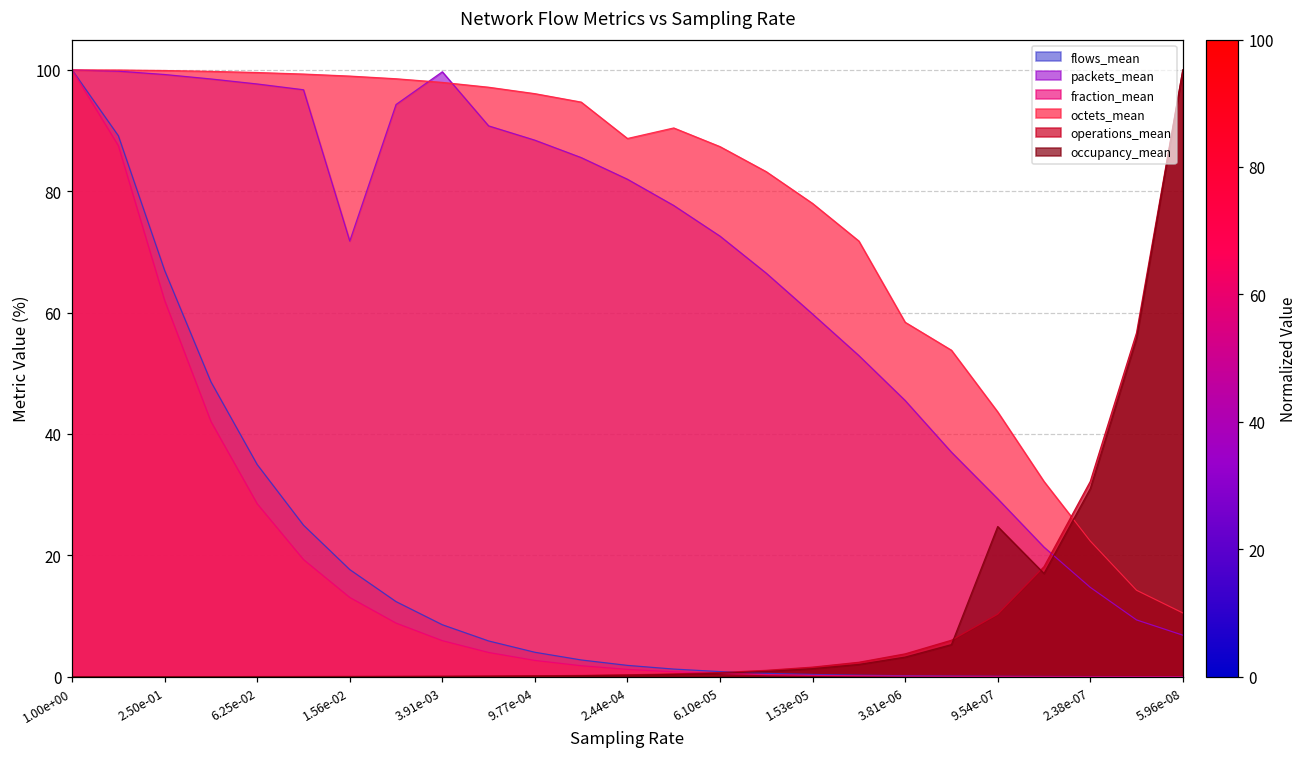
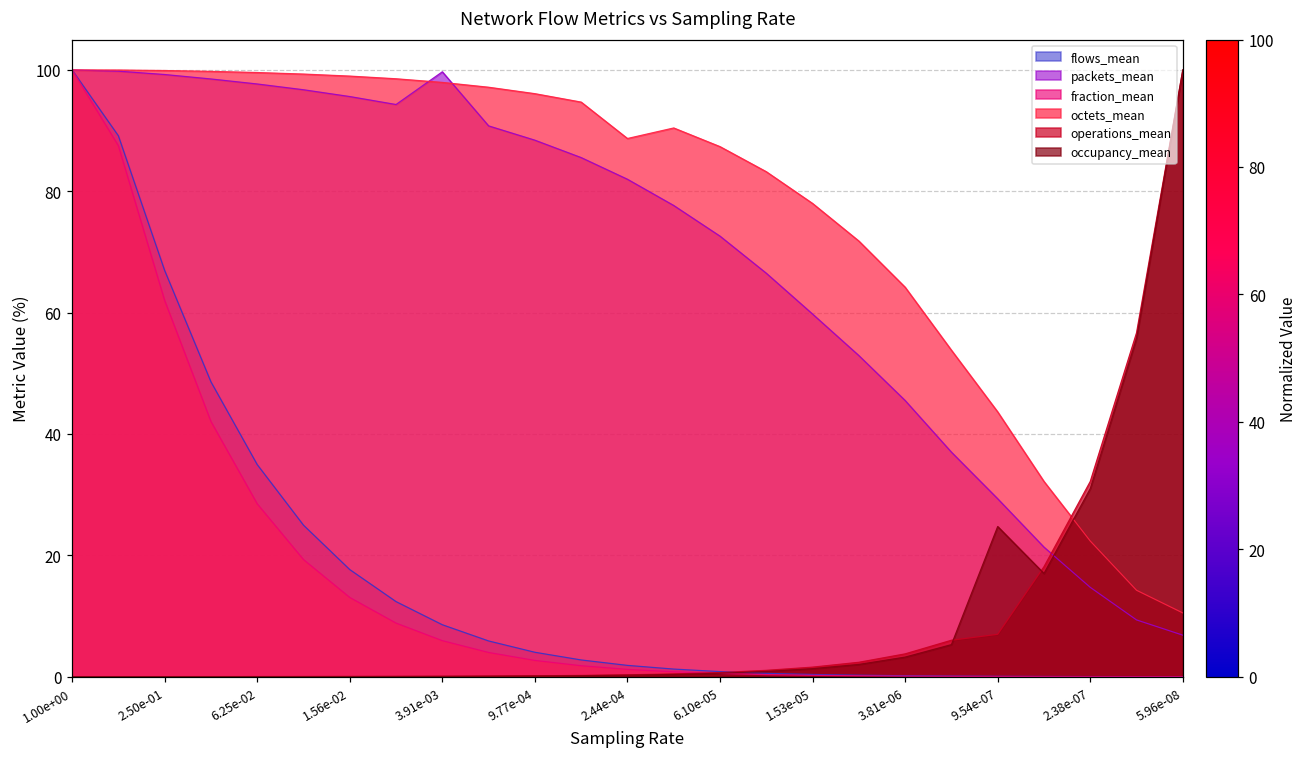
  {
    "flows_mean": {
      "2.50e-01": 67,
      "6.25e-02": 35,
      "1.56e-02": 18,
      "3.91e-03": 9,
      "9.77e-04": 4,
      "2.44e-04": 2
    },
    "packets_mean": {
      "2.50e-01": 99,
      "6.25e-02": 98,
-     "1.56e-02": 72,
+     "1.56e-02": 96,
      "3.91e-03": 100,
      "9.77e-04": 88,
      "2.44e-04": 82,
      "6.10e-05": 73,
      "1.53e-05": 60,
      "3.81e-06": 46,
      "9.54e-07": 29,
      "2.38e-07": 15,
      "5.96e-08": 7
    },
    "fraction_mean": {
      "2.50e-01": 62,
      "6.25e-02": 28,
      "1.56e-02": 13,
      "3.91e-03": 6,
      "9.77e-04": 3,
      "2.44e-04": 1
    },
    "octets_mean": {
      "2.50e-01": 100,
      "6.25e-02": 100,
      "1.56e-02": 99,
      "3.91e-03": 98,
      "9.77e-04": 96,
      "2.44e-04": 89,
      "6.10e-05": 87,
      "1.53e-05": 78,
-     "3.81e-06": 58,
+     "3.81e-06": 64,
      "9.54e-07": 44,
      "2.38e-07": 22,
      "5.96e-08": 11
    },
    "operations_mean": {
      "3.81e-06": 4,
-     "9.54e-07": 10,
+     "9.54e-07": 7,
      "2.38e-07": 32
    },
    "occupancy_mean": {
      "3.81e-06": 3,
      "9.54e-07": 25,
      "2.38e-07": 31
    }
  }
